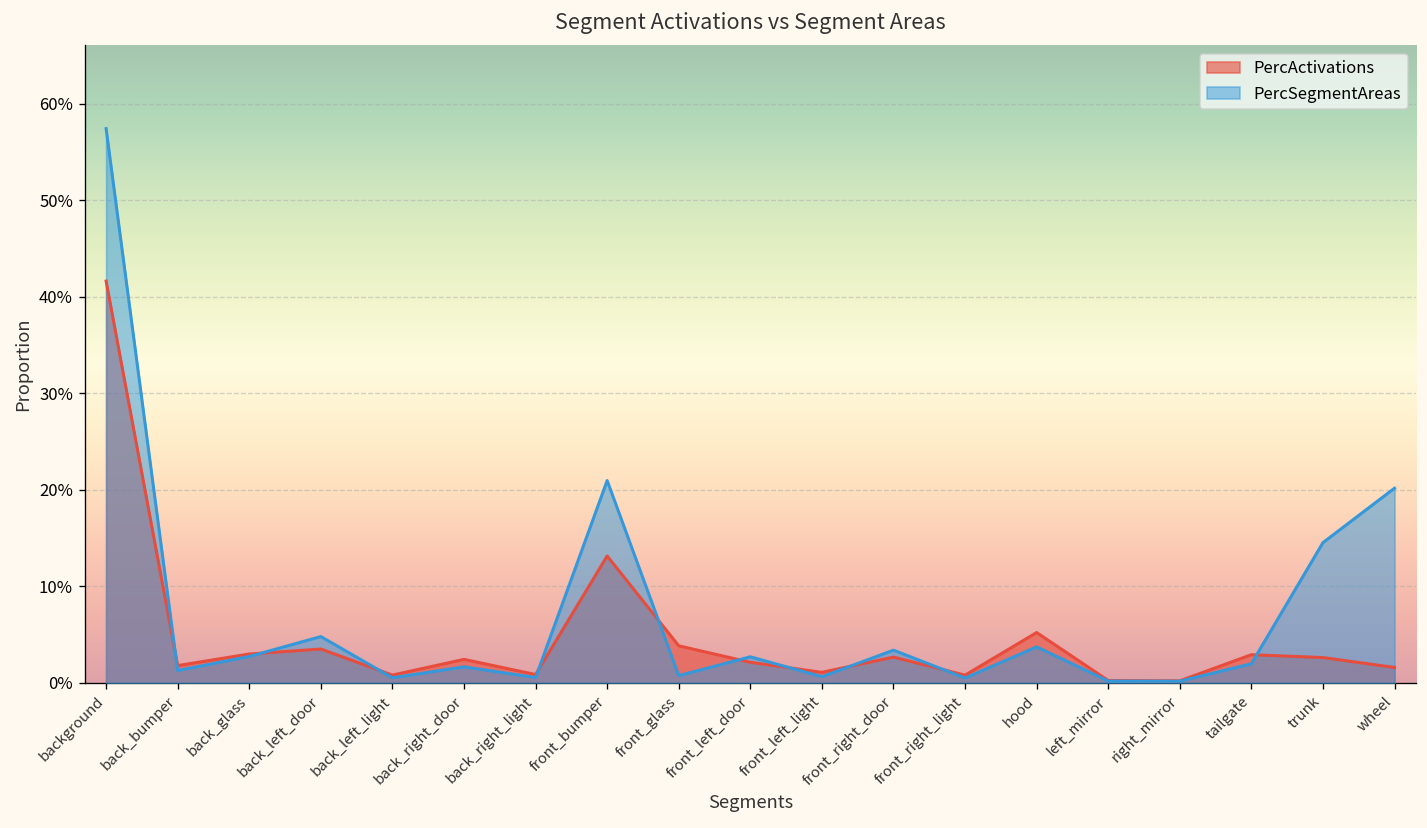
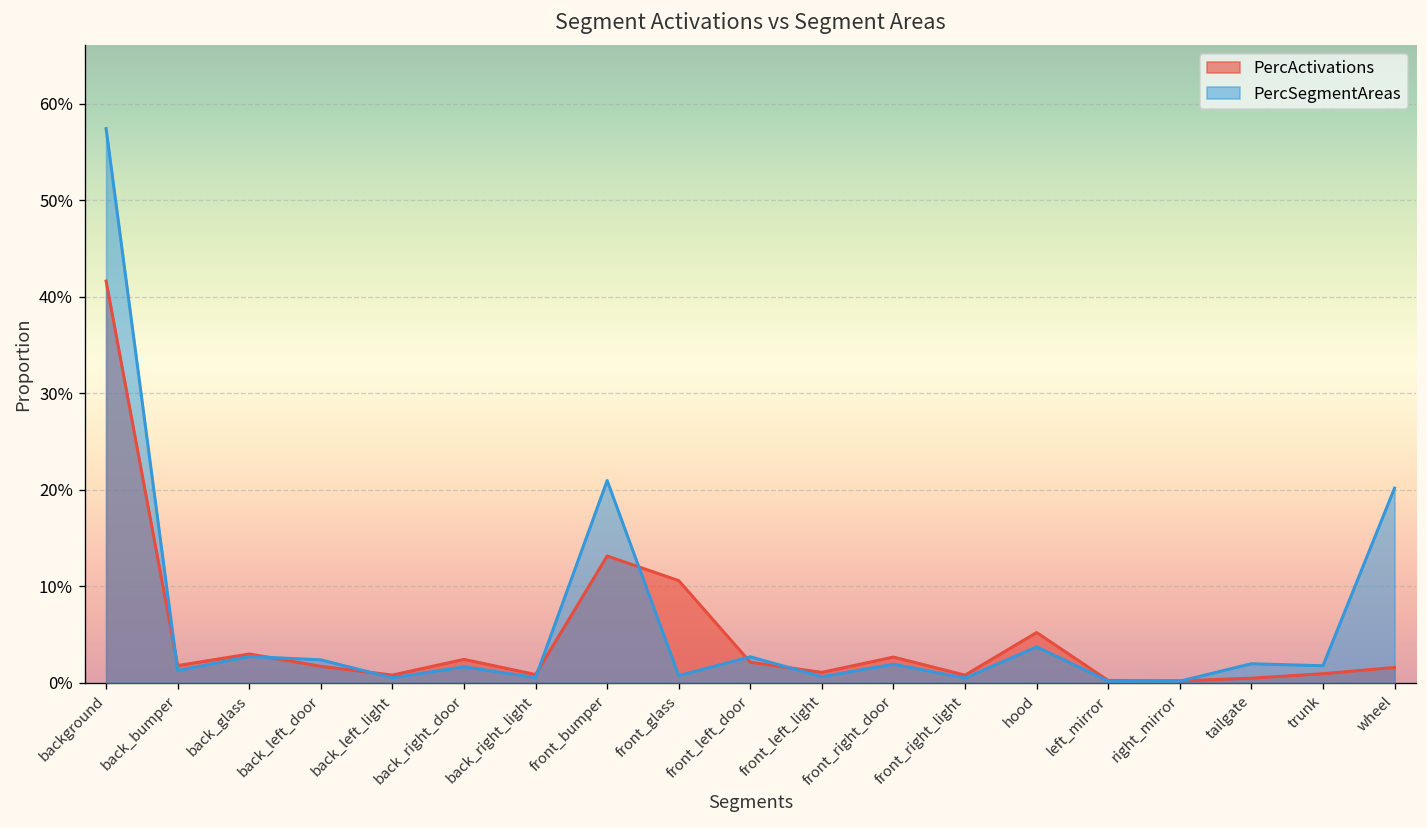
  {
    "PercActivations": {
      "background": "42%",
      "back_bumper": "2%",
-     "back_left_door": "4%",
+     "back_left_door": "2%",
      "back_right_door": "2%",
      "front_bumper": "13%",
-     "front_glass": "4%",
+     "front_glass": "11%",
      "front_left_door": "2%",
      "front_left_light": "1%",
      "front_right_door": "3%",
      "hood": "5%",
-     "tailgate": "3%",
-     "trunk": "3%",
+     "tailgate": "0%",
+     "trunk": "1%",
      "wheel": "2%"
    },
    "PercSegmentAreas": {
      "background": "57%",
      "back_bumper": "1%",
-     "back_left_door": "5%",
+     "back_left_door": "2%",
      "back_right_door": "2%",
      "front_bumper": "21%",
      "front_glass": "1%",
      "front_left_door": "3%",
      "front_left_light": "1%",
-     "front_right_door": "3%",
+     "front_right_door": "2%",
      "hood": "4%",
      "tailgate": "2%",
-     "trunk": "15%",
+     "trunk": "2%",
      "wheel": "20%"
    }
  }
